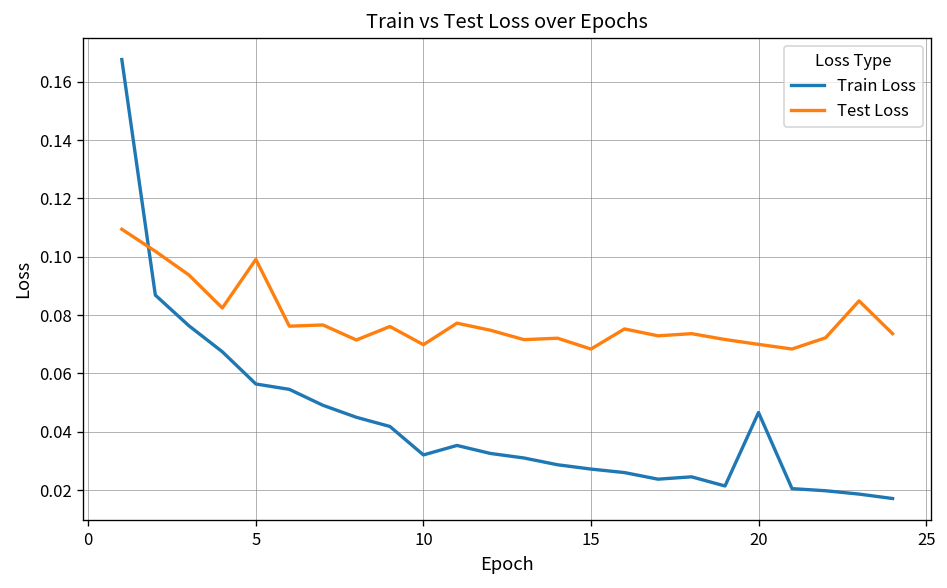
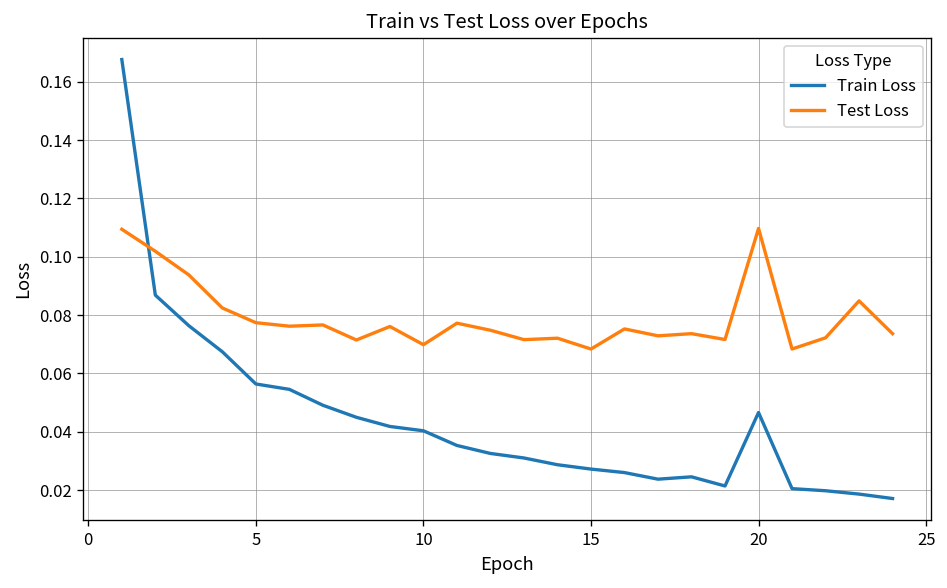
  {
    "Train Loss": {
      "5": 0.056,
-     "10": 0.032,
+     "10": 0.040,
      "15": 0.027,
      "20": 0.047
    },
    "Test Loss": {
-     "5": 0.099,
+     "5": 0.077,
      "10": 0.070,
      "15": 0.068,
-     "20": 0.070
+     "20": 0.110
    }
  }
